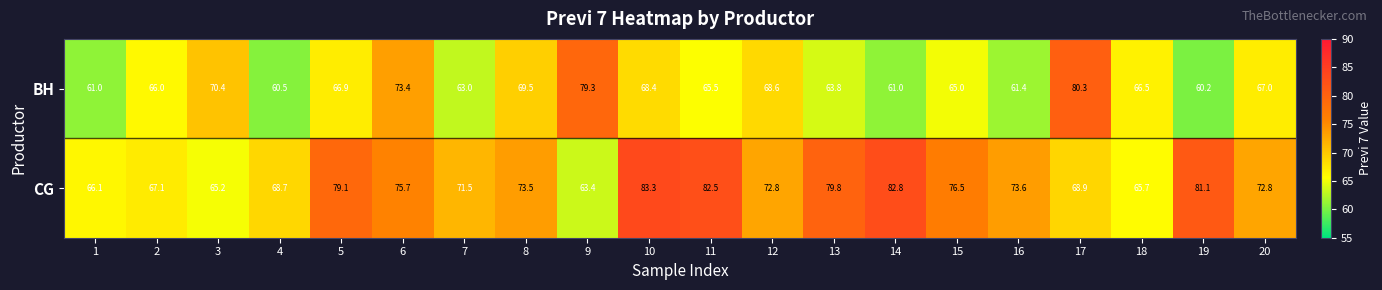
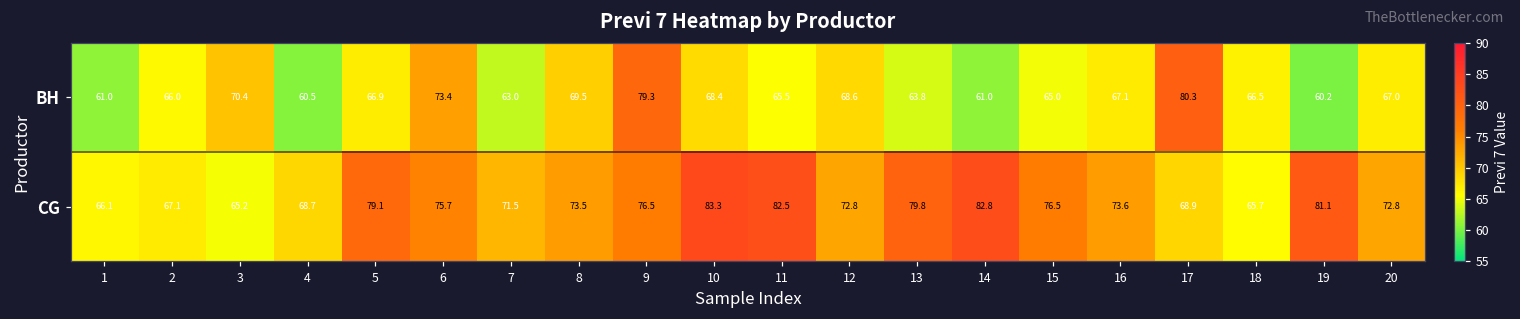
  {
    "BH": {
      "1": 61.0,
      "2": 66.0,
      "3": 70.4,
      "4": 60.5,
      "5": 66.9,
      "6": 73.4,
      "7": 63.0,
      "8": 69.5,
      "9": 79.3,
      "10": 68.4,
      "11": 65.5,
      "12": 68.6,
      "13": 63.8,
      "14": 61.0,
      "15": 65.0,
-     "16": 61.4,
+     "16": 67.1,
      "17": 80.3,
      "18": 66.5,
      "19": 60.2,
      "20": 67.0
    },
    "CG": {
      "1": 66.1,
      "2": 67.1,
      "3": 65.2,
      "4": 68.7,
      "5": 79.1,
      "6": 75.7,
      "7": 71.5,
      "8": 73.5,
-     "9": 63.4,
+     "9": 76.5,
      "10": 83.3,
      "11": 82.5,
      "12": 72.8,
      "13": 79.8,
      "14": 82.8,
      "15": 76.5,
      "16": 73.6,
      "17": 68.9,
      "18": 65.7,
      "19": 81.1,
      "20": 72.8
    }
  }
